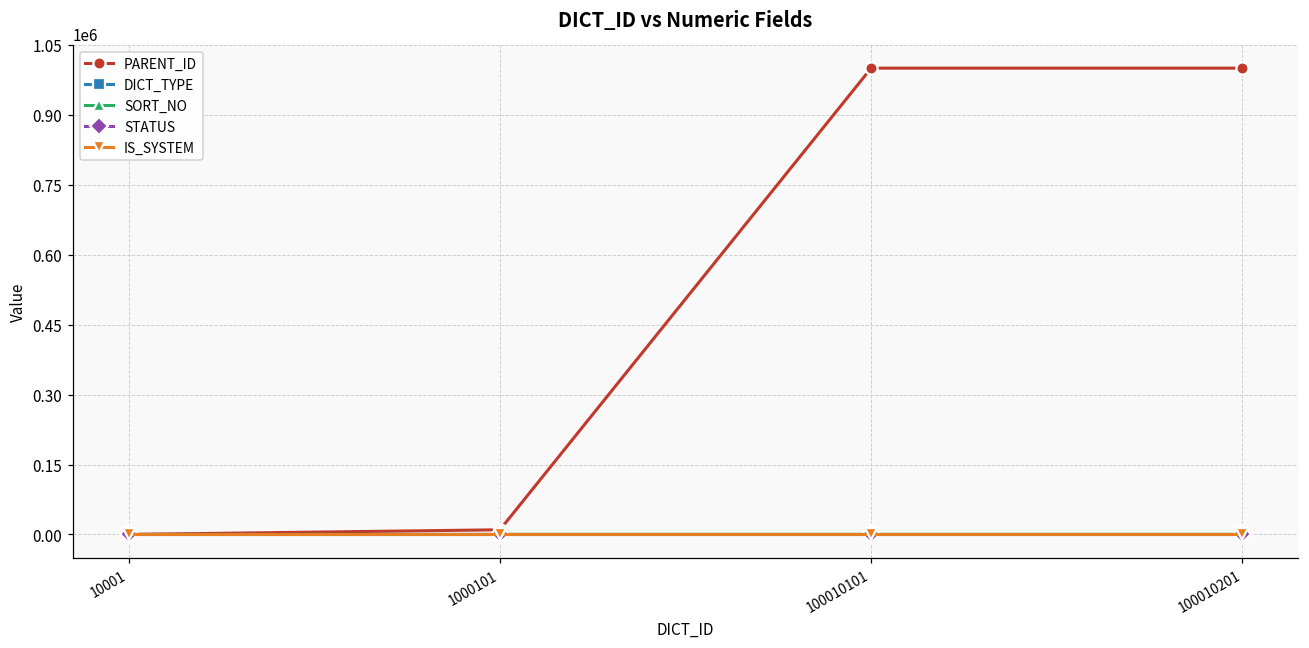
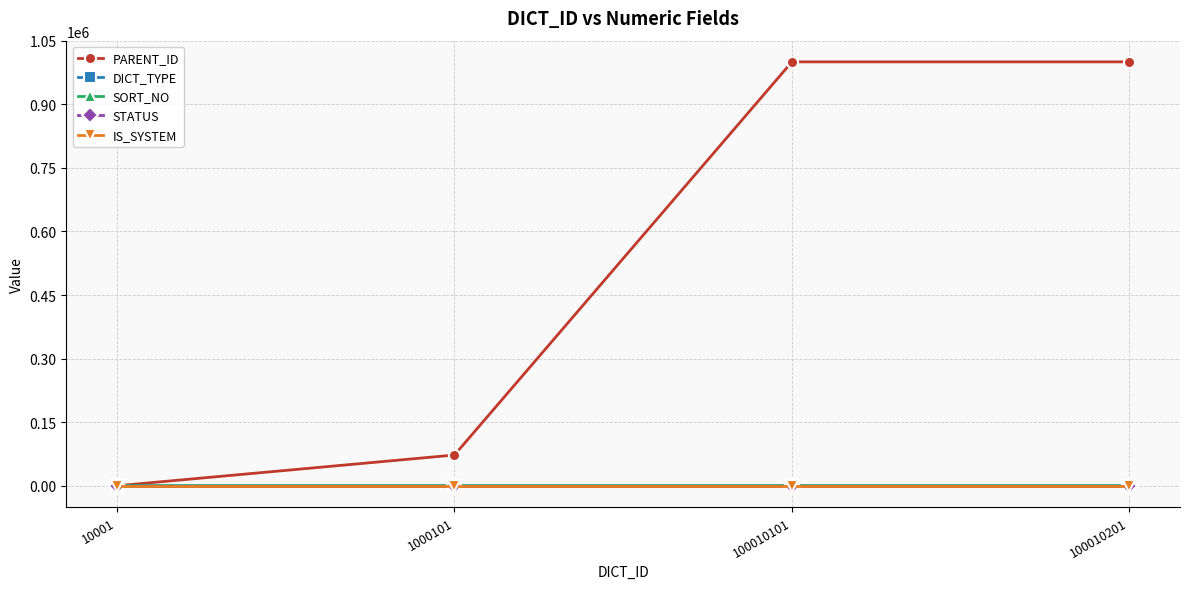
  {
    "PARENT_ID": {
-     "1000101": 10000,
+     "1000101": 70000,
      "100010101": 1000000,
      "100010201": 1000000
    },
    "IS_SYSTEM": {
      "1000101": 0,
      "100010101": 0,
      "100010201": 0
    }
  }
